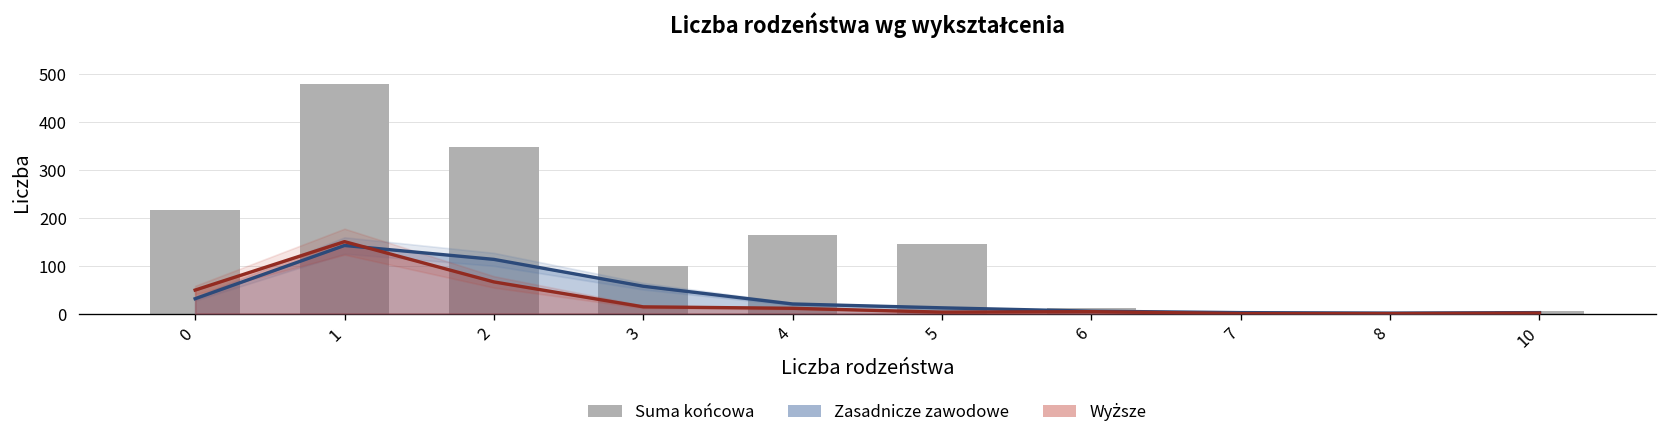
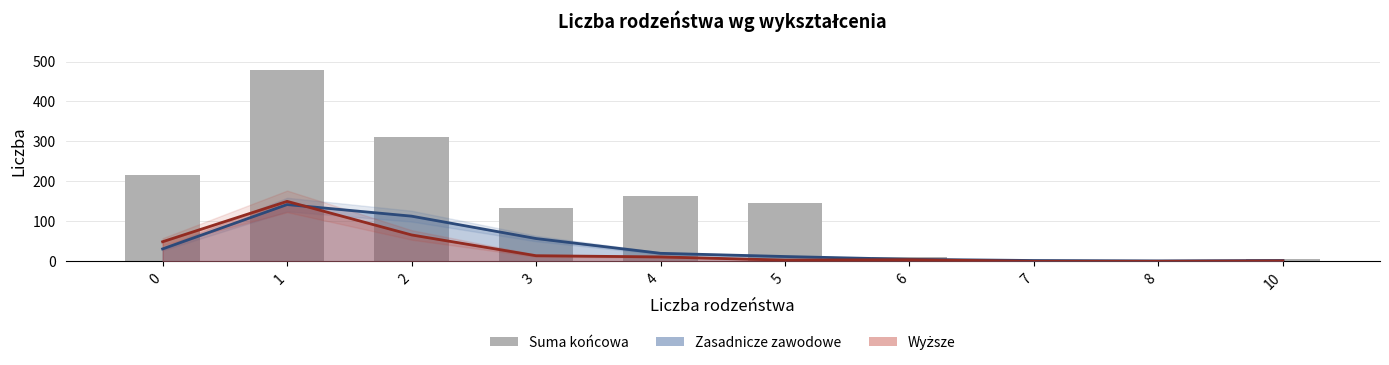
  {
    "Suma końcowa": {
      "0": 220,
      "1": 480,
-     "2": 350,
-     "3": 100,
+     "2": 310,
+     "3": 130,
      "4": 160,
      "5": 150,
      "6": 10
    }
  }
